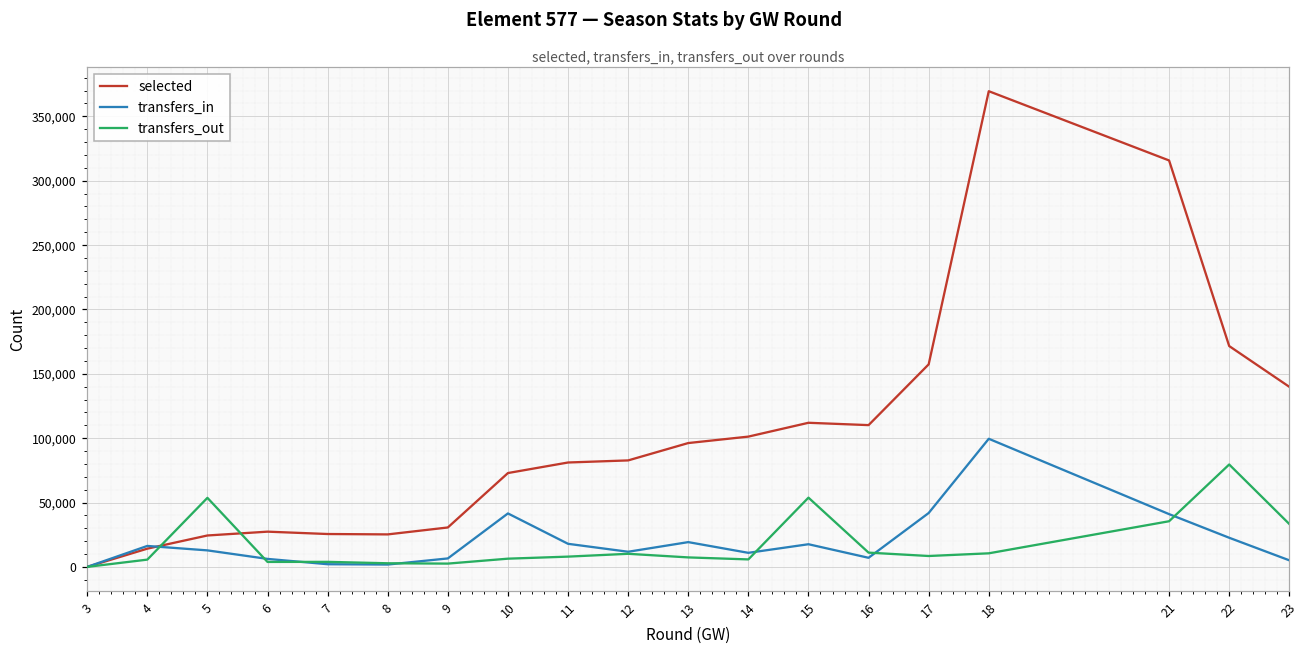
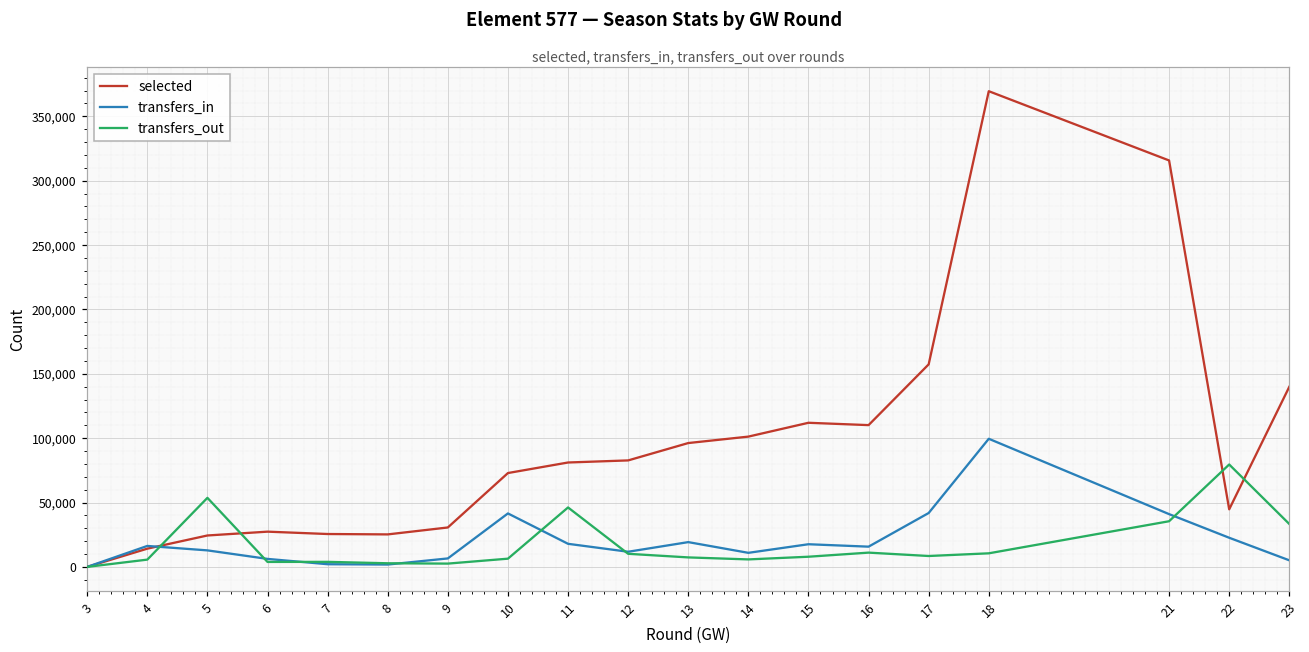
  {
    "selected": {
      "5": "24,000",
      "6": "27,000",
      "7": "26,000",
      "8": "25,000",
      "9": "31,000",
      "10": "73,000",
      "11": "81,000",
      "12": "83,000",
      "13": "96,000",
      "14": "101,000",
      "15": "112,000",
      "16": "110,000",
      "17": "157,000",
      "18": "370,000",
      "21": "316,000",
-     "22": "172,000",
+     "22": "45,000",
      "23": "140,000"
    },
    "transfers_in": {
      "5": "13,000",
      "6": "6,000",
      "9": "7,000",
      "10": "42,000",
      "11": "18,000",
      "13": "19,000",
      "14": "11,000",
      "15": "18,000",
-     "16": "7,000",
+     "16": "16,000",
      "17": "42,000",
      "18": "100,000",
      "21": "41,000",
      "22": "23,000",
      "23": "5,000"
    },
    "transfers_out": {
      "4": "6,000",
      "5": "54,000",
      "6": "4,000",
      "9": "3,000",
      "10": "6,000",
-     "11": "8,000",
+     "11": "46,000",
      "13": "7,000",
      "14": "6,000",
-     "15": "54,000",
+     "15": "8,000",
      "16": "11,000",
      "17": "8,000",
      "18": "11,000",
      "21": "35,000",
      "22": "80,000",
      "23": "33,000"
    }
  }
